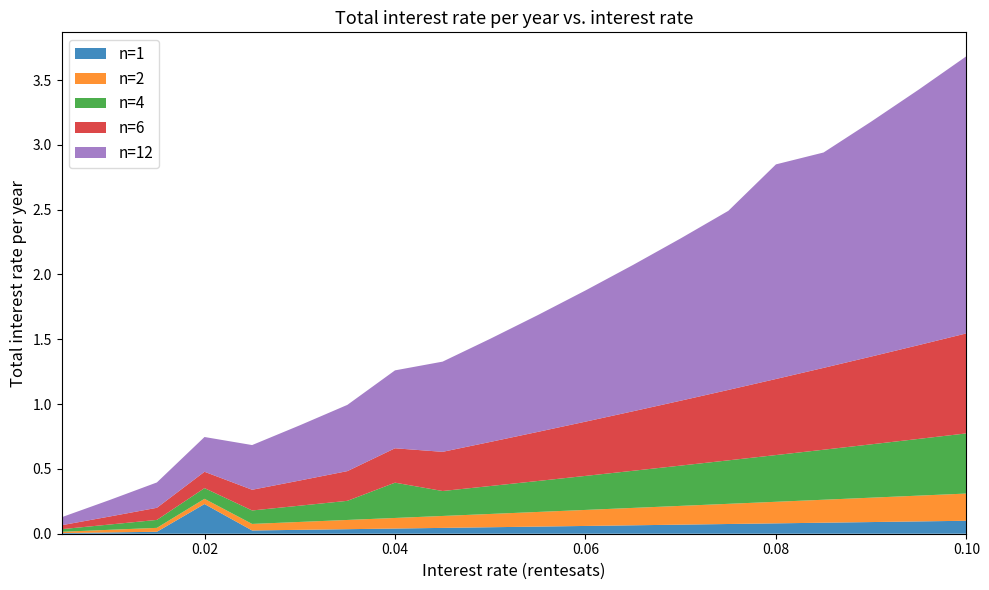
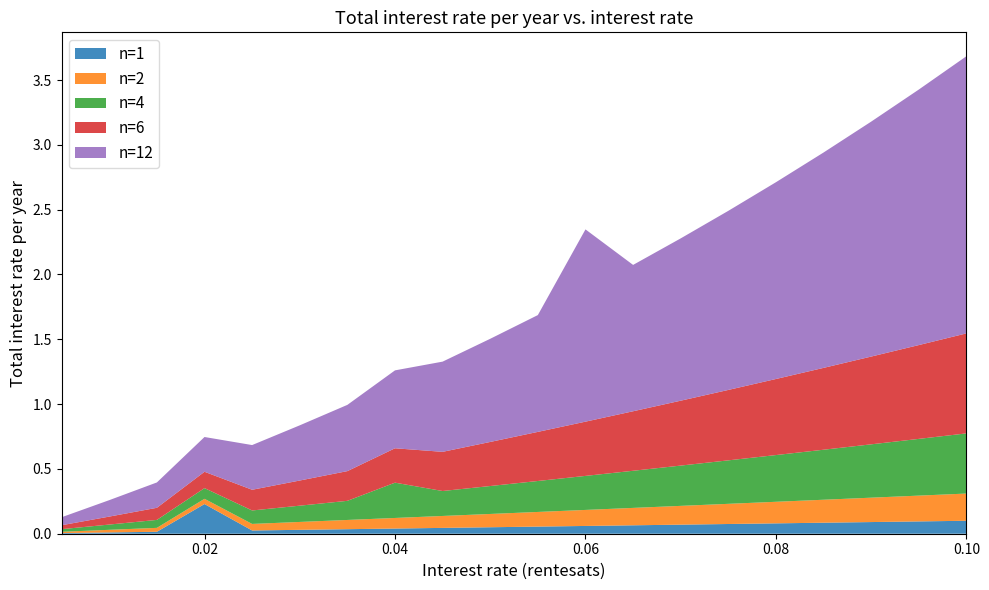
  {
    "n=1": {
      "0.02": 0.23,
      "0.04": 0.04,
      "0.06": 0.06,
      "0.08": 0.08,
      "0.10": 0.10
    },
    "n=2": {
      "0.02": 0.04,
      "0.04": 0.08,
      "0.06": 0.12,
      "0.08": 0.17,
      "0.10": 0.21
    },
    "n=4": {
      "0.02": 0.08,
      "0.04": 0.27,
      "0.06": 0.26,
      "0.08": 0.36,
      "0.10": 0.46
    },
    "n=6": {
      "0.02": 0.13,
      "0.04": 0.27,
      "0.06": 0.42,
      "0.08": 0.59,
      "0.10": 0.77
    },
    "n=12": {
      "0.02": 0.27,
      "0.04": 0.60,
-     "0.06": 1.01,
-     "0.08": 1.66,
+     "0.06": 1.48,
+     "0.08": 1.52,
      "0.10": 2.14
    }
  }
